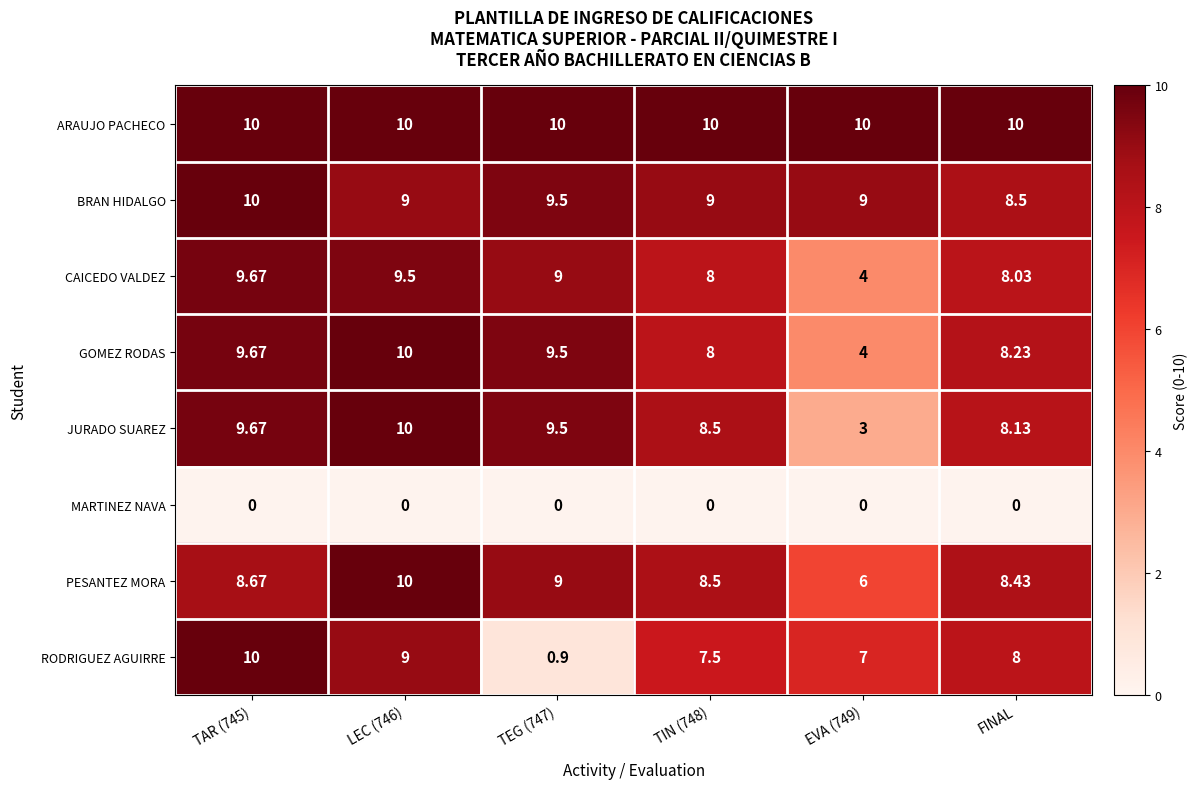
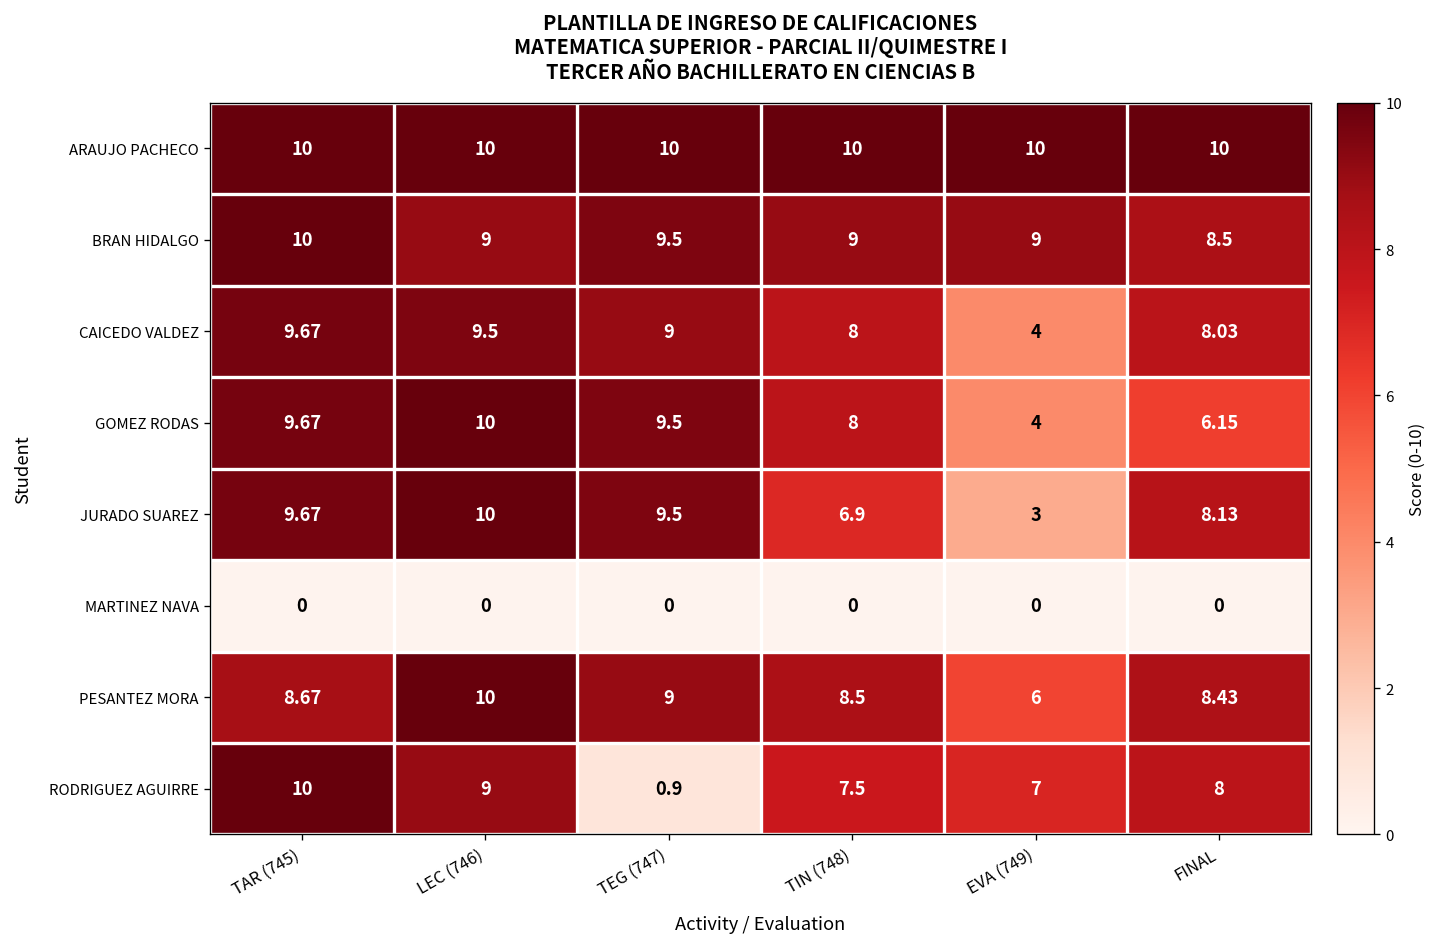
  {
    "ARAUJO PACHECO": {
      "TAR (745)": 10,
      "LEC (746)": 10,
      "TEG (747)": 10,
      "TIN (748)": 10,
      "EVA (749)": 10,
      "FINAL": 10
    },
    "BRAN HIDALGO": {
      "TAR (745)": 10,
      "LEC (746)": 9,
      "TEG (747)": 9.5,
      "TIN (748)": 9,
      "EVA (749)": 9,
      "FINAL": 8.5
    },
    "CAICEDO VALDEZ": {
      "TAR (745)": 9.67,
      "LEC (746)": 9.5,
      "TEG (747)": 9,
      "TIN (748)": 8,
      "EVA (749)": 4,
      "FINAL": 8.03
    },
    "GOMEZ RODAS": {
      "TAR (745)": 9.67,
      "LEC (746)": 10,
      "TEG (747)": 9.5,
      "TIN (748)": 8,
      "EVA (749)": 4,
-     "FINAL": 8.23
+     "FINAL": 6.15
    },
    "JURADO SUAREZ": {
      "TAR (745)": 9.67,
      "LEC (746)": 10,
      "TEG (747)": 9.5,
-     "TIN (748)": 8.5,
+     "TIN (748)": 6.9,
      "EVA (749)": 3,
      "FINAL": 8.13
    },
    "MARTINEZ NAVA": {
      "TAR (745)": 0,
      "LEC (746)": 0,
      "TEG (747)": 0,
      "TIN (748)": 0,
      "EVA (749)": 0,
      "FINAL": 0
    },
    "PESANTEZ MORA": {
      "TAR (745)": 8.67,
      "LEC (746)": 10,
      "TEG (747)": 9,
      "TIN (748)": 8.5,
      "EVA (749)": 6,
      "FINAL": 8.43
    },
    "RODRIGUEZ AGUIRRE": {
      "TAR (745)": 10,
      "LEC (746)": 9,
      "TEG (747)": 0.9,
      "TIN (748)": 7.5,
      "EVA (749)": 7,
      "FINAL": 8
    }
  }
